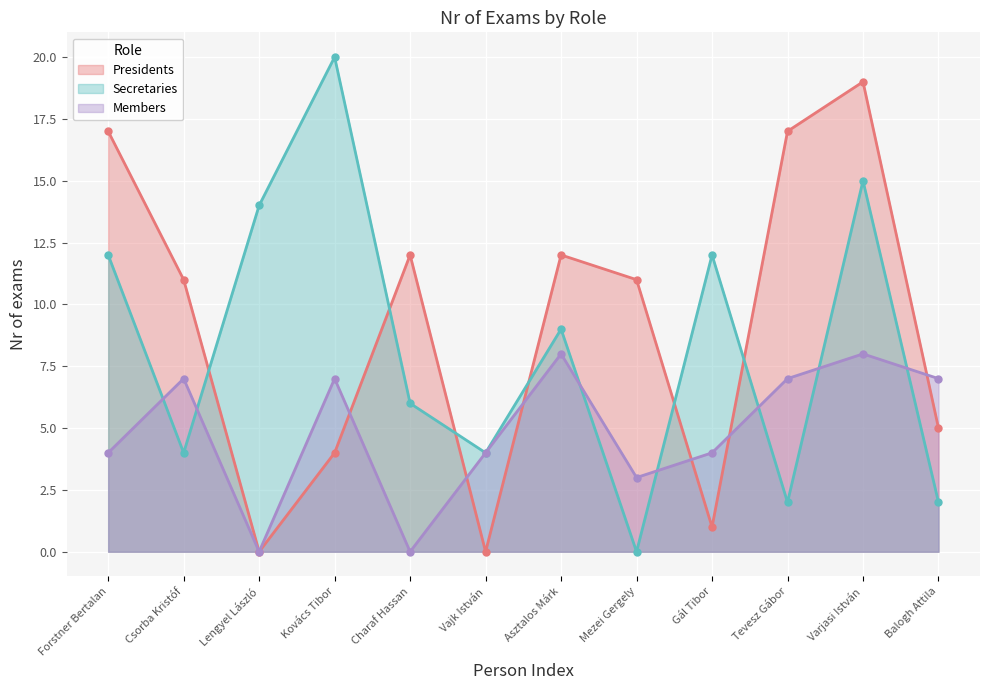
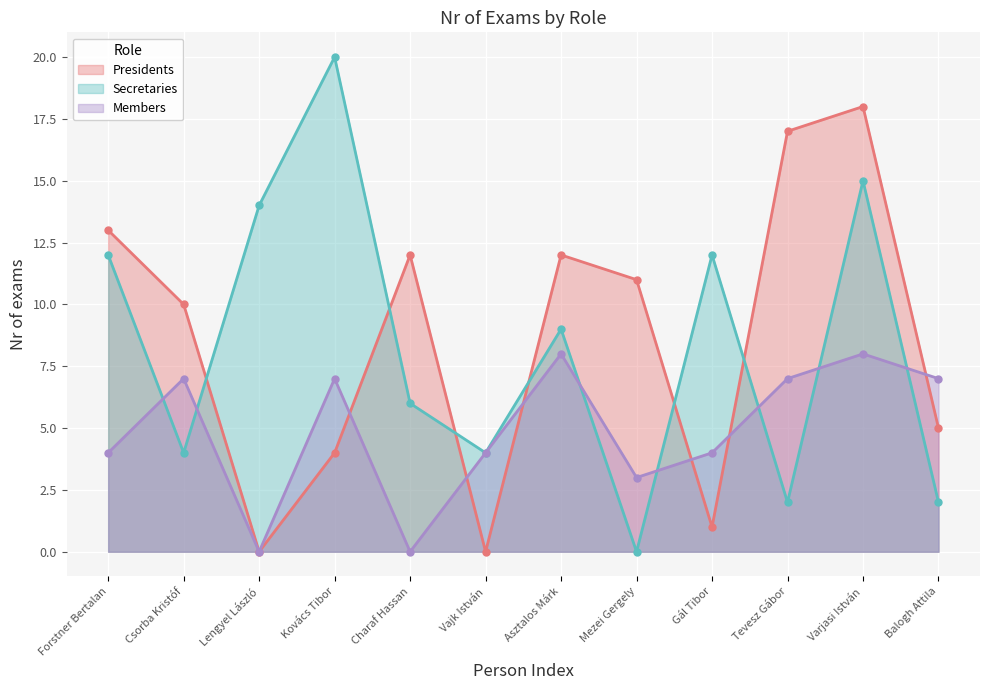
  {
    "Presidents": {
-     "Forstner Bertalan": 17,
-     "Csorba Kristóf": 11,
+     "Forstner Bertalan": 13,
+     "Csorba Kristóf": 10,
      "Kovács Tibor": 4,
      "Charaf Hassan": 12,
      "Vajk István": 0,
      "Asztalos Márk": 12,
      "Mezei Gergely": 11,
      "Gál Tibor": 1,
      "Tevesz Gábor": 17,
-     "Varjasi István": 19,
+     "Varjasi István": 18,
      "Balogh Attila": 5
    }
  }
